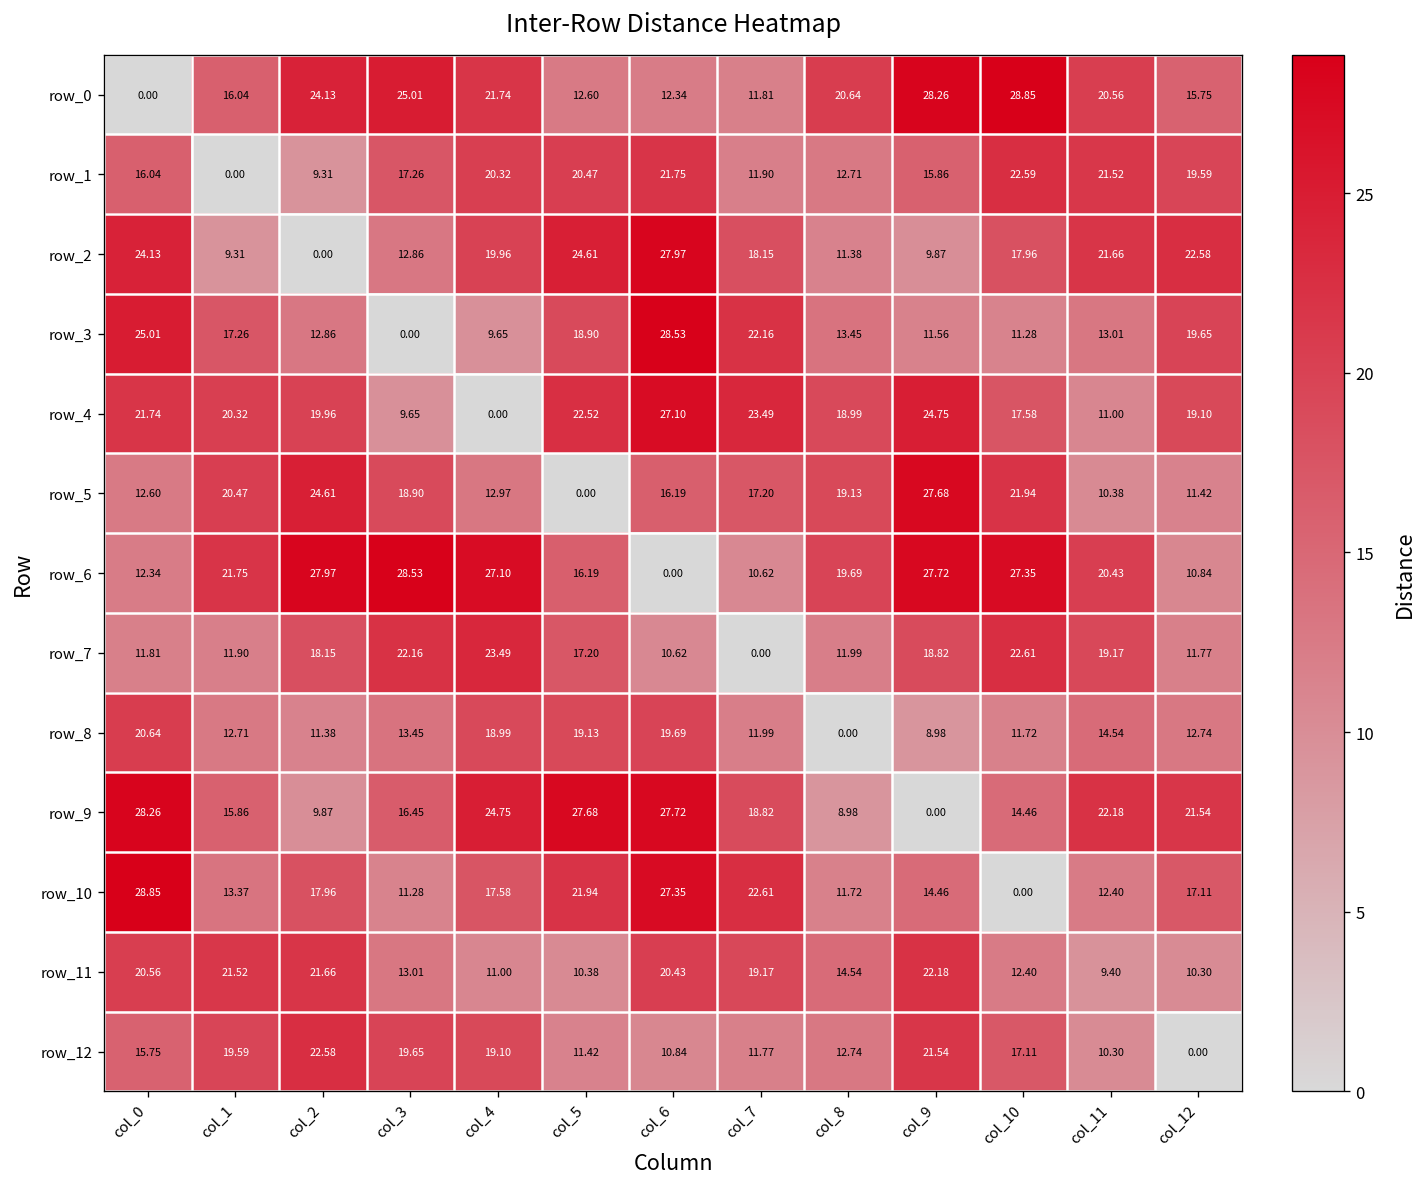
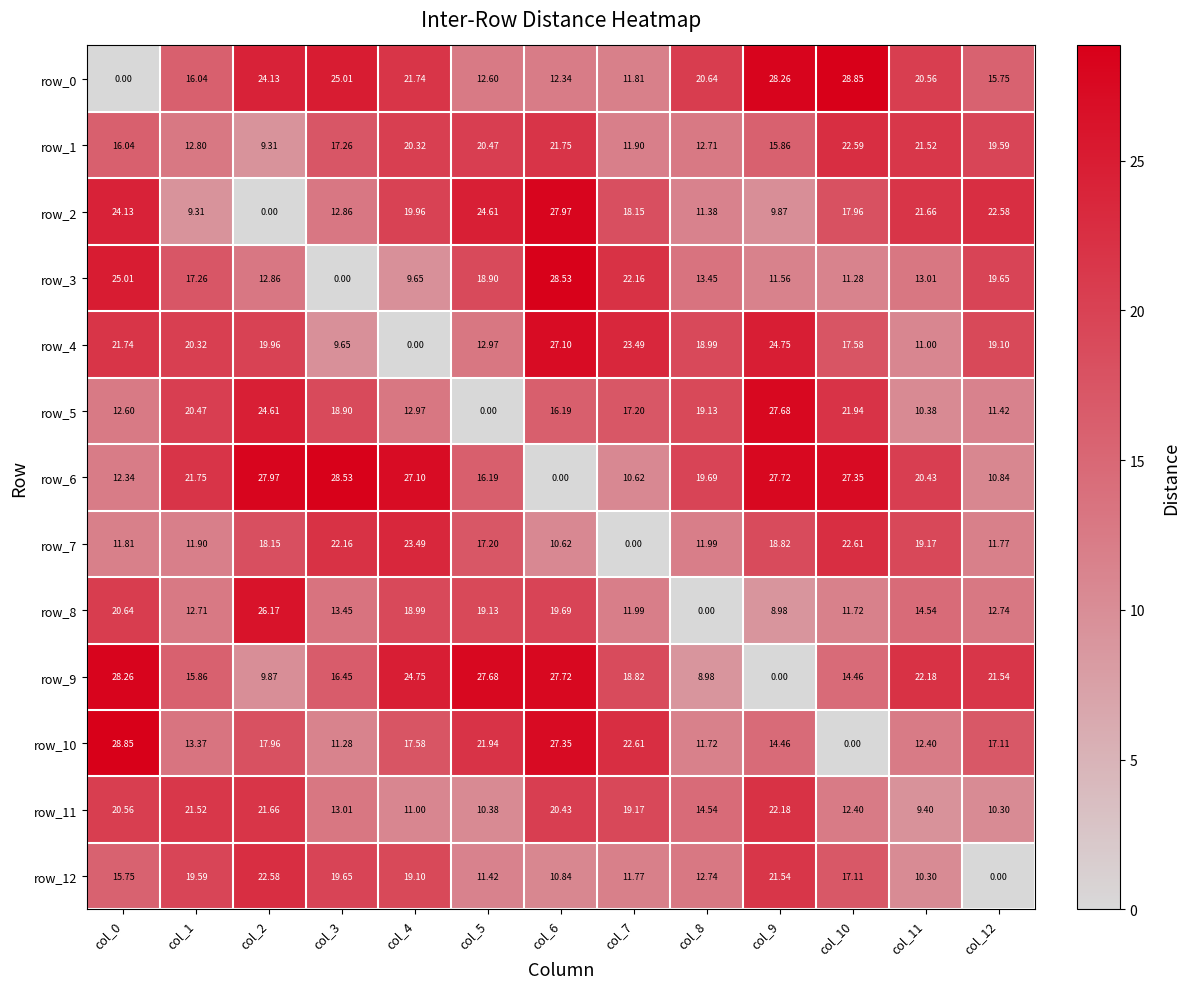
  {
    "row_0": {
      "col_0": 0.00,
      "col_1": 16.04,
      "col_2": 24.13,
      "col_3": 25.01,
      "col_4": 21.74,
      "col_5": 12.60,
      "col_6": 12.34,
      "col_7": 11.81,
      "col_8": 20.64,
      "col_9": 28.26,
      "col_10": 28.85,
      "col_11": 20.56,
      "col_12": 15.75
    },
    "row_1": {
      "col_0": 16.04,
-     "col_1": 0.00,
+     "col_1": 12.80,
      "col_2": 9.31,
      "col_3": 17.26,
      "col_4": 20.32,
      "col_5": 20.47,
      "col_6": 21.75,
      "col_7": 11.90,
      "col_8": 12.71,
      "col_9": 15.86,
      "col_10": 22.59,
      "col_11": 21.52,
      "col_12": 19.59
    },
    "row_2": {
      "col_0": 24.13,
      "col_1": 9.31,
      "col_2": 0.00,
      "col_3": 12.86,
      "col_4": 19.96,
      "col_5": 24.61,
      "col_6": 27.97,
      "col_7": 18.15,
      "col_8": 11.38,
      "col_9": 9.87,
      "col_10": 17.96,
      "col_11": 21.66,
      "col_12": 22.58
    },
    "row_3": {
      "col_0": 25.01,
      "col_1": 17.26,
      "col_2": 12.86,
      "col_3": 0.00,
      "col_4": 9.65,
      "col_5": 18.90,
      "col_6": 28.53,
      "col_7": 22.16,
      "col_8": 13.45,
      "col_9": 11.56,
      "col_10": 11.28,
      "col_11": 13.01,
      "col_12": 19.65
    },
    "row_4": {
      "col_0": 21.74,
      "col_1": 20.32,
      "col_2": 19.96,
      "col_3": 9.65,
      "col_4": 0.00,
-     "col_5": 22.52,
+     "col_5": 12.97,
      "col_6": 27.10,
      "col_7": 23.49,
      "col_8": 18.99,
      "col_9": 24.75,
      "col_10": 17.58,
      "col_11": 11.00,
      "col_12": 19.10
    },
    "row_5": {
      "col_0": 12.60,
      "col_1": 20.47,
      "col_2": 24.61,
      "col_3": 18.90,
      "col_4": 12.97,
      "col_5": 0.00,
      "col_6": 16.19,
      "col_7": 17.20,
      "col_8": 19.13,
      "col_9": 27.68,
      "col_10": 21.94,
      "col_11": 10.38,
      "col_12": 11.42
    },
    "row_6": {
      "col_0": 12.34,
      "col_1": 21.75,
      "col_2": 27.97,
      "col_3": 28.53,
      "col_4": 27.10,
      "col_5": 16.19,
      "col_6": 0.00,
      "col_7": 10.62,
      "col_8": 19.69,
      "col_9": 27.72,
      "col_10": 27.35,
      "col_11": 20.43,
      "col_12": 10.84
    },
    "row_7": {
      "col_0": 11.81,
      "col_1": 11.90,
      "col_2": 18.15,
      "col_3": 22.16,
      "col_4": 23.49,
      "col_5": 17.20,
      "col_6": 10.62,
      "col_7": 0.00,
      "col_8": 11.99,
      "col_9": 18.82,
      "col_10": 22.61,
      "col_11": 19.17,
      "col_12": 11.77
    },
    "row_8": {
      "col_0": 20.64,
      "col_1": 12.71,
-     "col_2": 11.38,
+     "col_2": 26.17,
      "col_3": 13.45,
      "col_4": 18.99,
      "col_5": 19.13,
      "col_6": 19.69,
      "col_7": 11.99,
      "col_8": 0.00,
      "col_9": 8.98,
      "col_10": 11.72,
      "col_11": 14.54,
      "col_12": 12.74
    },
    "row_9": {
      "col_0": 28.26,
      "col_1": 15.86,
      "col_2": 9.87,
      "col_3": 16.45,
      "col_4": 24.75,
      "col_5": 27.68,
      "col_6": 27.72,
      "col_7": 18.82,
      "col_8": 8.98,
      "col_9": 0.00,
      "col_10": 14.46,
      "col_11": 22.18,
      "col_12": 21.54
    },
    "row_10": {
      "col_0": 28.85,
      "col_1": 13.37,
      "col_2": 17.96,
      "col_3": 11.28,
      "col_4": 17.58,
      "col_5": 21.94,
      "col_6": 27.35,
      "col_7": 22.61,
      "col_8": 11.72,
      "col_9": 14.46,
      "col_10": 0.00,
      "col_11": 12.40,
      "col_12": 17.11
    },
    "row_11": {
      "col_0": 20.56,
      "col_1": 21.52,
      "col_2": 21.66,
      "col_3": 13.01,
      "col_4": 11.00,
      "col_5": 10.38,
      "col_6": 20.43,
      "col_7": 19.17,
      "col_8": 14.54,
      "col_9": 22.18,
      "col_10": 12.40,
      "col_11": 9.40,
      "col_12": 10.30
    },
    "row_12": {
      "col_0": 15.75,
      "col_1": 19.59,
      "col_2": 22.58,
      "col_3": 19.65,
      "col_4": 19.10,
      "col_5": 11.42,
      "col_6": 10.84,
      "col_7": 11.77,
      "col_8": 12.74,
      "col_9": 21.54,
      "col_10": 17.11,
      "col_11": 10.30,
      "col_12": 0.00
    }
  }
